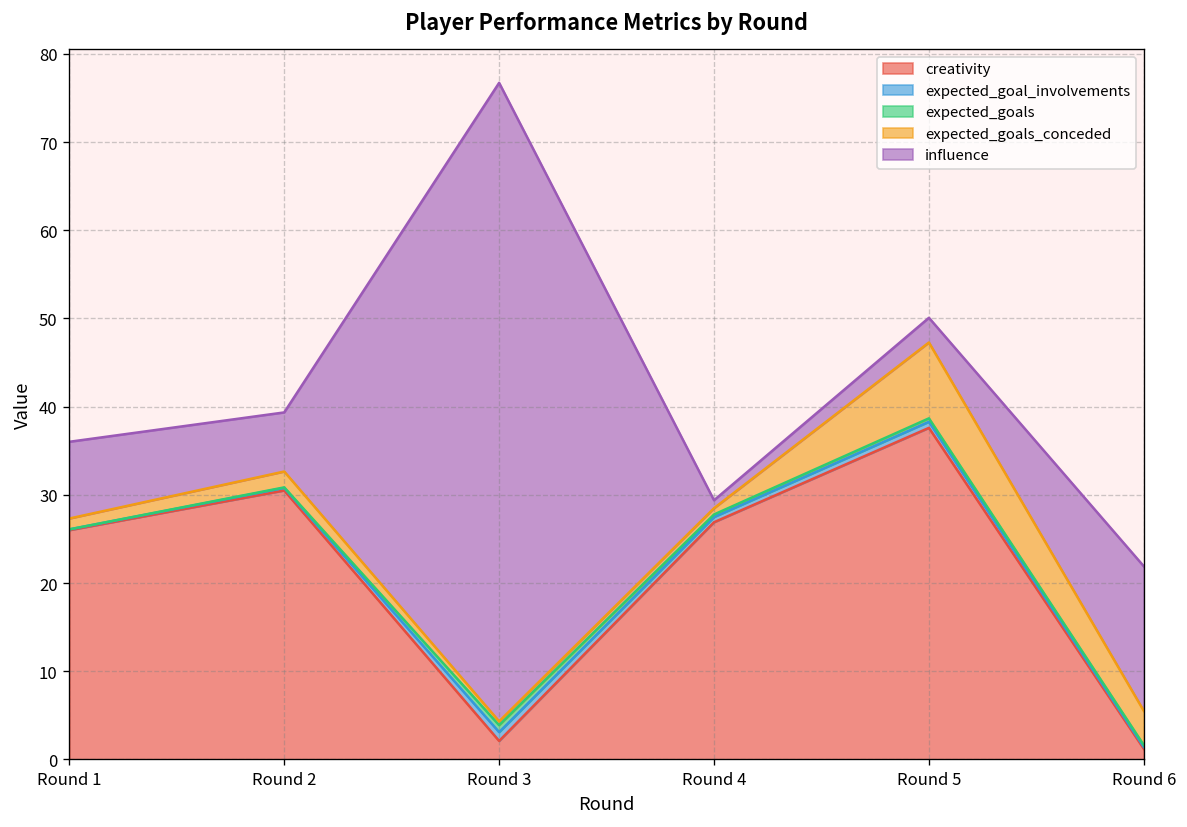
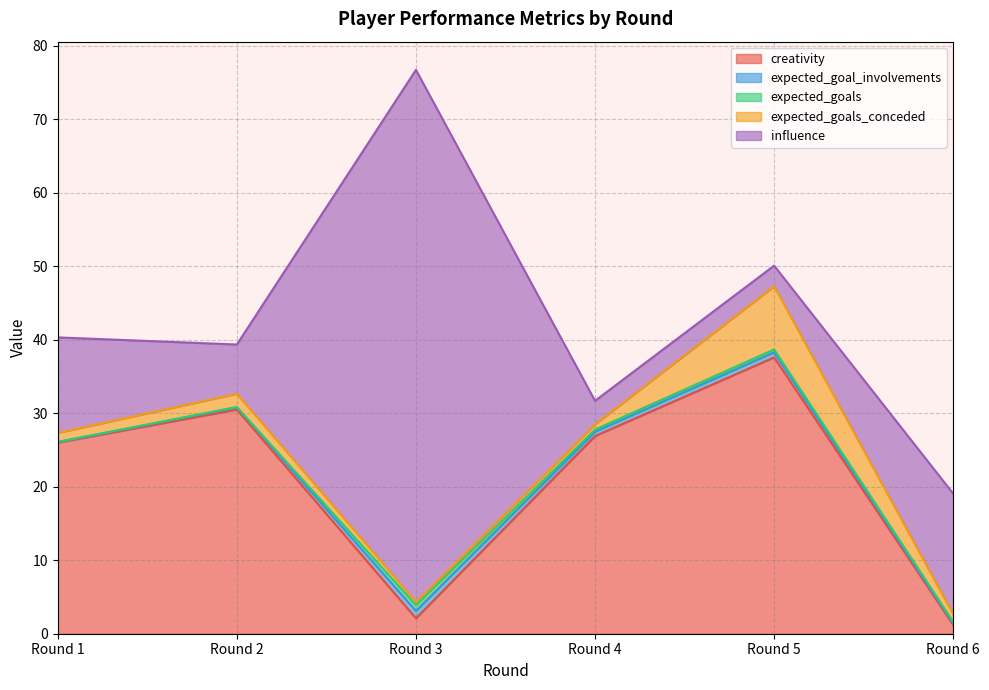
  {
    "creativity": {
      "Round 3": 2,
      "Round 4": 27,
      "Round 5": 38
    },
    "expected_goal_involvements": {
      "Round 3": 1,
      "Round 5": 1
    },
    "expected_goals": {
      "Round 3": 1,
      "Round 5": 0
    },
    "expected_goals_conceded": {
      "Round 1": 1,
      "Round 2": 2,
      "Round 3": 0,
      "Round 4": 1,
      "Round 5": 9,
-     "Round 6": 4
+     "Round 6": 1
    },
    "influence": {
-     "Round 1": 9,
+     "Round 1": 13,
      "Round 2": 7,
      "Round 3": 72,
-     "Round 4": 1,
+     "Round 4": 3,
      "Round 5": 3,
      "Round 6": 16
    }
  }
